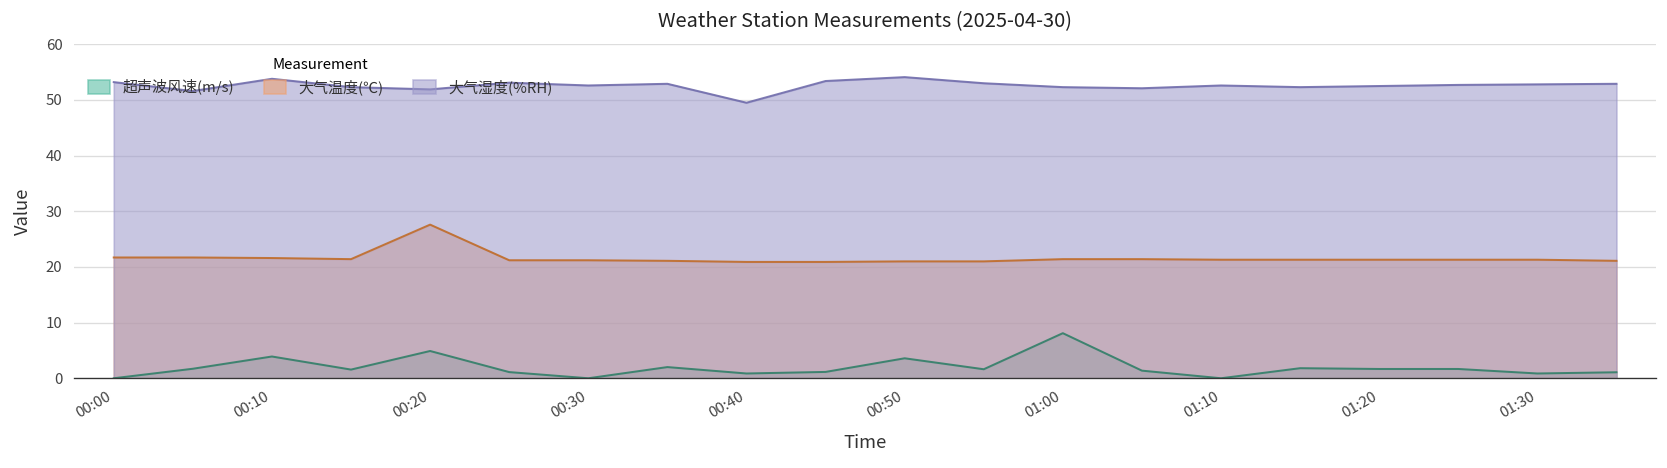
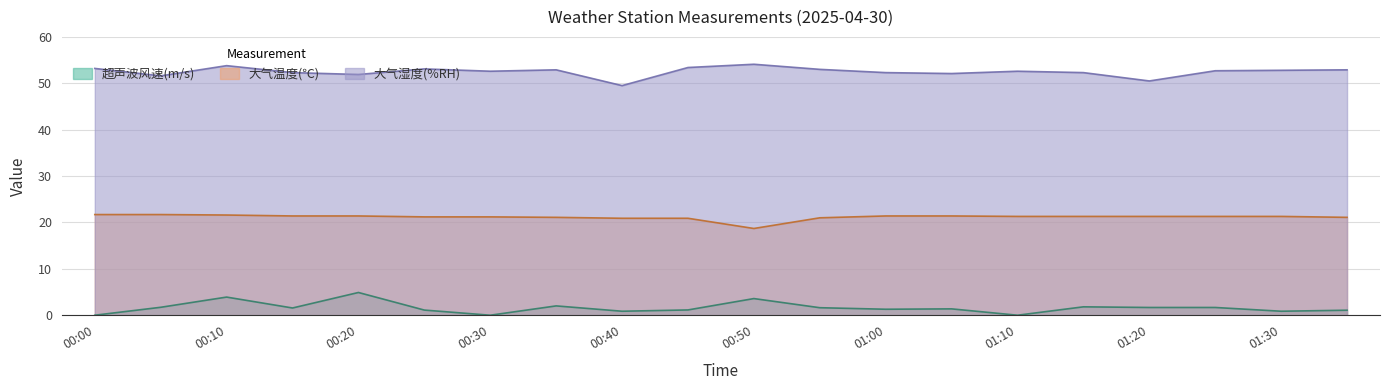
  {
    "超声波风速(m/s)": {
      "00:00": 0,
      "00:10": 4,
      "00:20": 5,
      "00:30": 0,
      "00:40": 1,
      "00:50": 4,
-     "01:00": 8,
+     "01:00": 1,
      "01:10": 0,
      "01:20": 2,
      "01:30": 1
    },
    "大气温度(℃)": {
      "00:00": 22,
      "00:10": 22,
-     "00:20": 28,
+     "00:20": 21,
      "00:30": 21,
      "00:40": 21,
-     "00:50": 21,
+     "00:50": 19,
      "01:00": 21,
      "01:10": 21,
      "01:20": 21,
      "01:30": 21
    },
    "大气湿度(%RH)": {
      "00:00": 53,
      "00:10": 54,
      "00:20": 52,
      "00:30": 53,
      "00:40": 50,
      "00:50": 54,
      "01:00": 52,
      "01:10": 53,
-     "01:20": 53,
+     "01:20": 51,
      "01:30": 53
    }
  }
